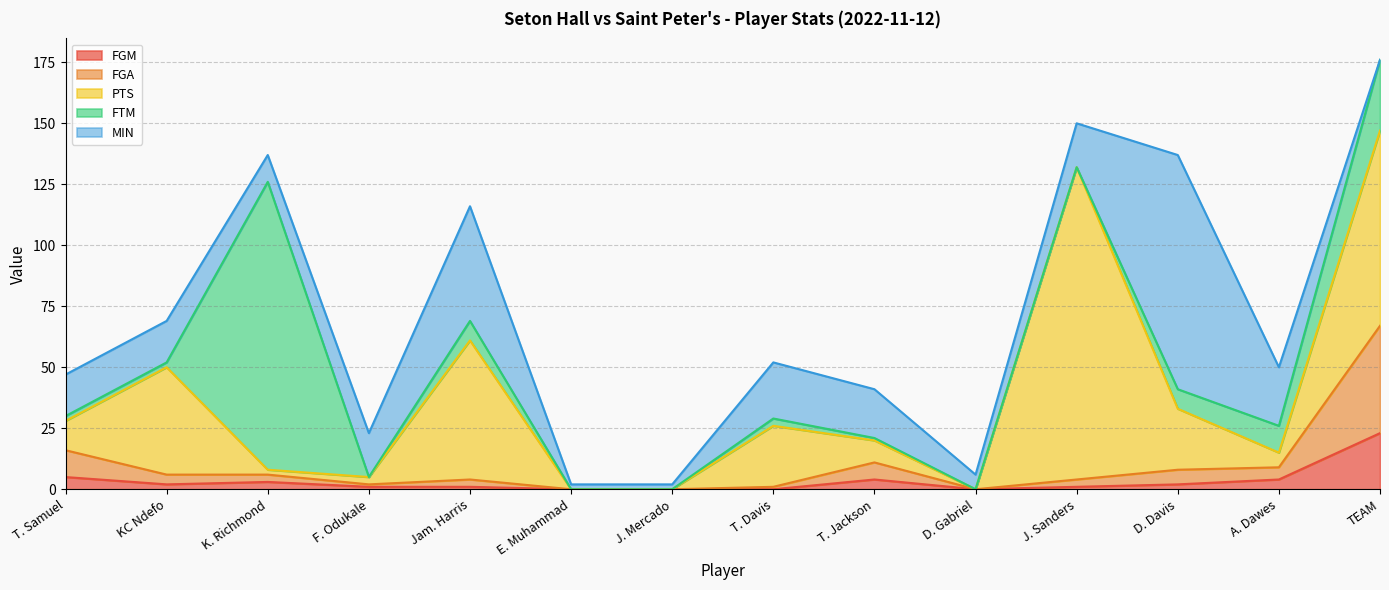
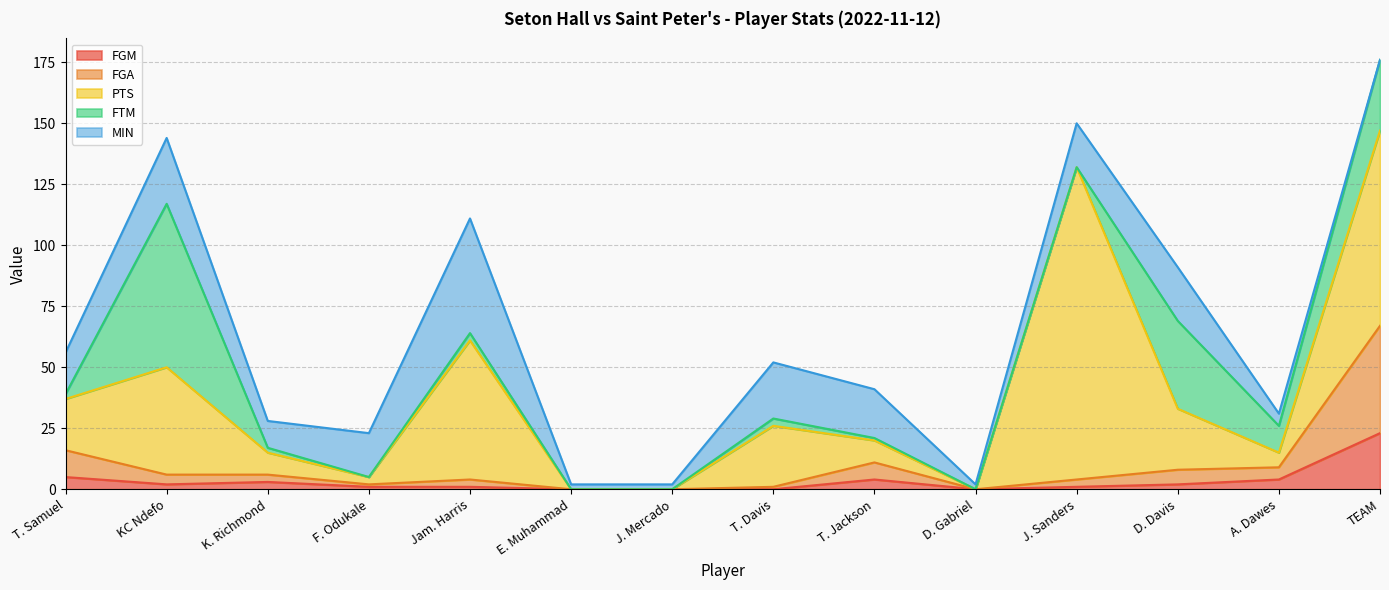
  {
    "PTS": {
-     "T. Samuel": 12,
+     "T. Samuel": 21,
      "KC Ndefo": 44,
-     "K. Richmond": 2,
+     "K. Richmond": 9,
      "Jam. Harris": 57,
      "T. Davis": 25,
      "D. Davis": 25,
      "A. Dawes": 6,
      "TEAM": 80
    },
    "FTM": {
      "T. Samuel": 2,
-     "KC Ndefo": 2,
-     "K. Richmond": 118,
-     "Jam. Harris": 8,
+     "KC Ndefo": 67,
+     "K. Richmond": 2,
+     "Jam. Harris": 3,
      "T. Davis": 3,
-     "D. Davis": 8,
+     "D. Davis": 36,
      "A. Dawes": 11
    },
    "MIN": {
      "T. Samuel": 17,
-     "KC Ndefo": 17,
+     "KC Ndefo": 27,
      "K. Richmond": 11,
      "F. Odukale": 18,
      "Jam. Harris": 47,
      "E. Muhammad": 2,
      "J. Mercado": 2,
      "T. Davis": 23,
      "T. Jackson": 20,
-     "D. Gabriel": 6,
+     "D. Gabriel": 2,
      "J. Sanders": 18,
-     "D. Davis": 96,
-     "A. Dawes": 24
+     "D. Davis": 22,
+     "A. Dawes": 5
    }
  }
